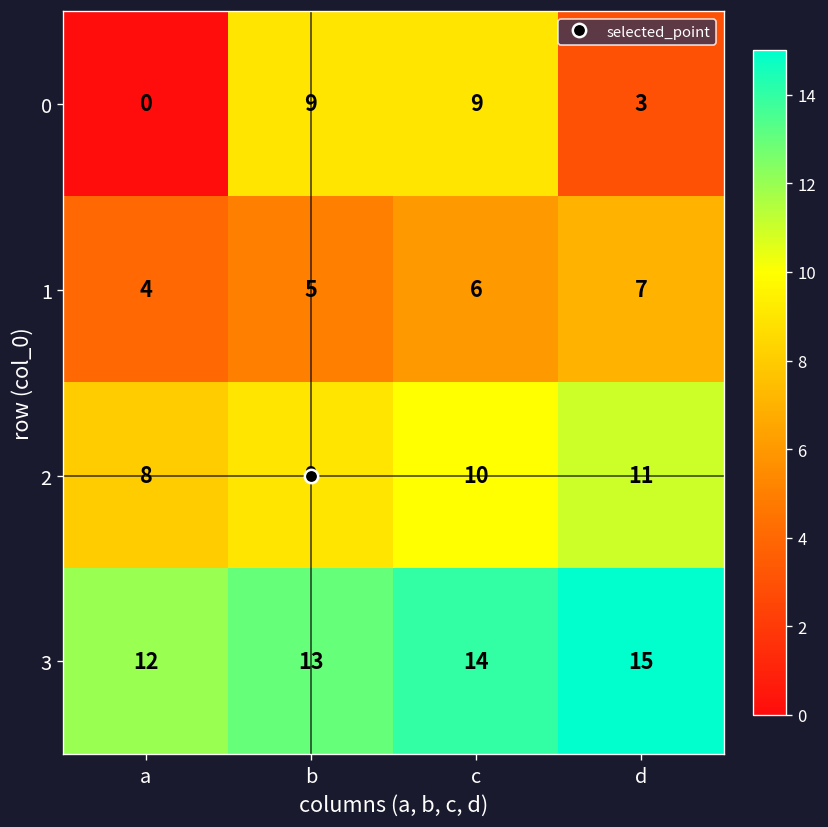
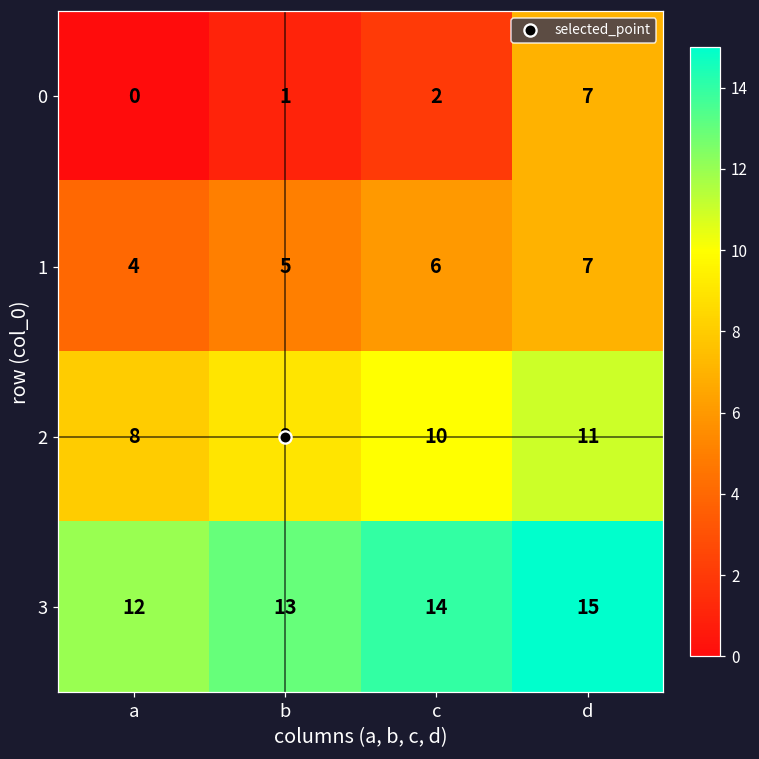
  {
    "0": {
      "a": 0,
-     "b": 9,
-     "c": 9,
-     "d": 3
+     "b": 1,
+     "c": 2,
+     "d": 7
    },
    "1": {
      "a": 4,
      "b": 5,
      "c": 6,
      "d": 7
    },
    "2": {
      "a": 8,
      "c": 10,
      "d": 11
    },
    "3": {
      "a": 12,
      "b": 13,
      "c": 14,
      "d": 15
    }
  }
